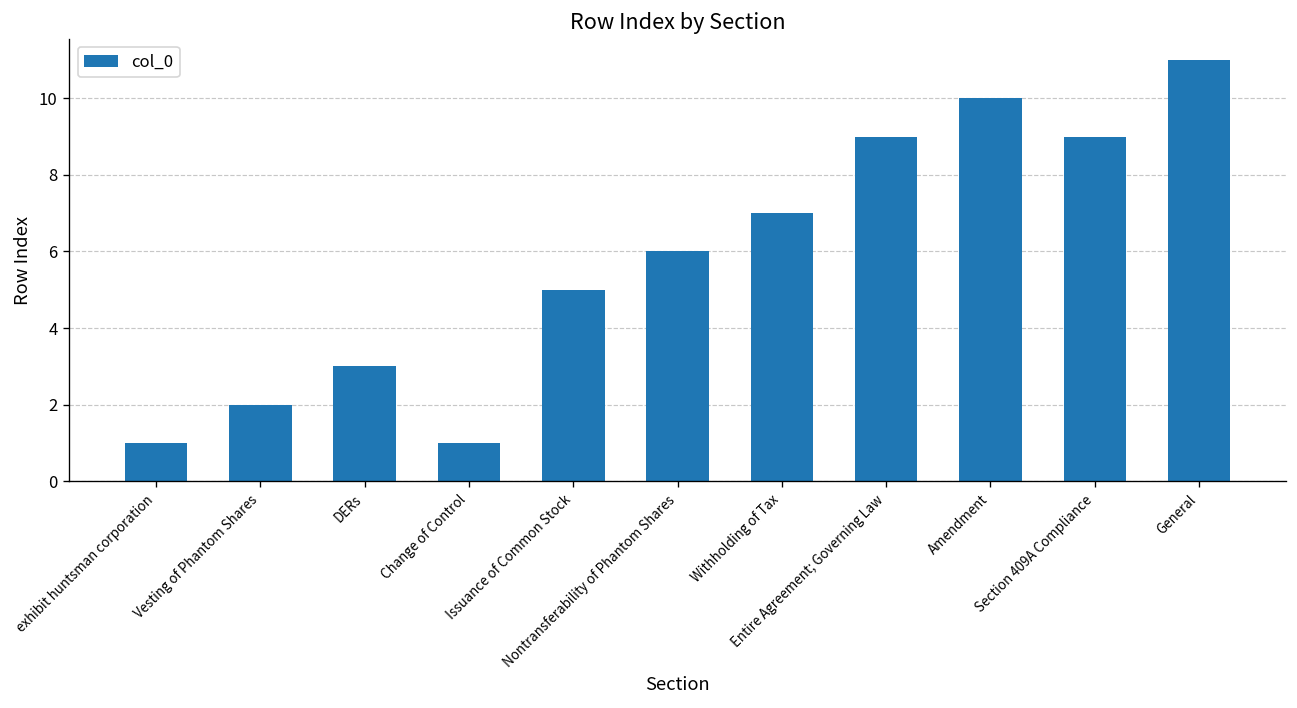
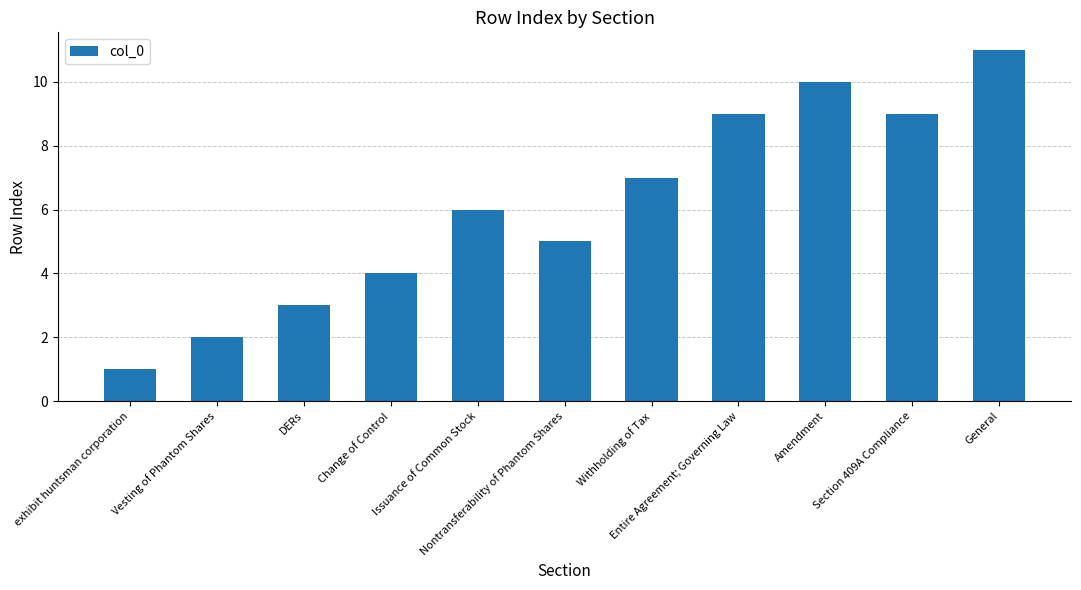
  {
    "exhibit huntsman corporation": 1,
    "Vesting of Phantom Shares": 2,
    "DERs": 3,
-   "Change of Control": 1,
-   "Issuance of Common Stock": 5,
-   "Nontransferability of Phantom Shares": 6,
+   "Change of Control": 4,
+   "Issuance of Common Stock": 6,
+   "Nontransferability of Phantom Shares": 5,
    "Withholding of Tax": 7,
    "Entire Agreement; Governing Law": 9,
    "Amendment": 10,
    "Section 409A Compliance": 9,
    "General": 11
  }
